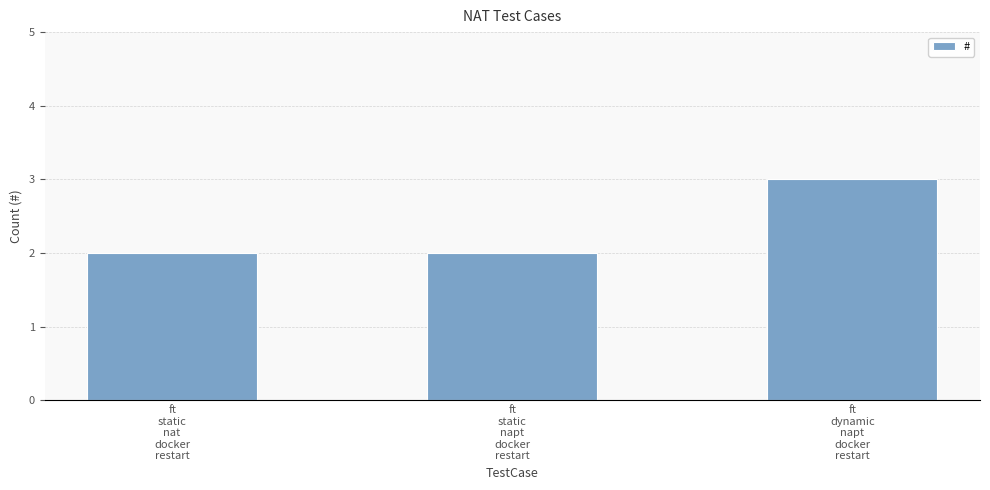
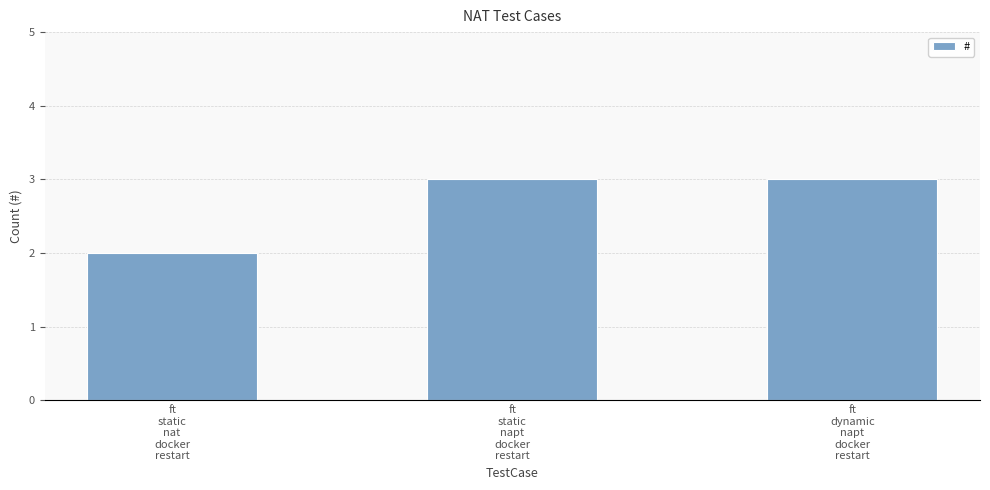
  {
    "ft static nat docker restart": 2,
-   "ft static napt docker restart": 2,
+   "ft static napt docker restart": 3,
    "ft dynamic napt docker restart": 3
  }
